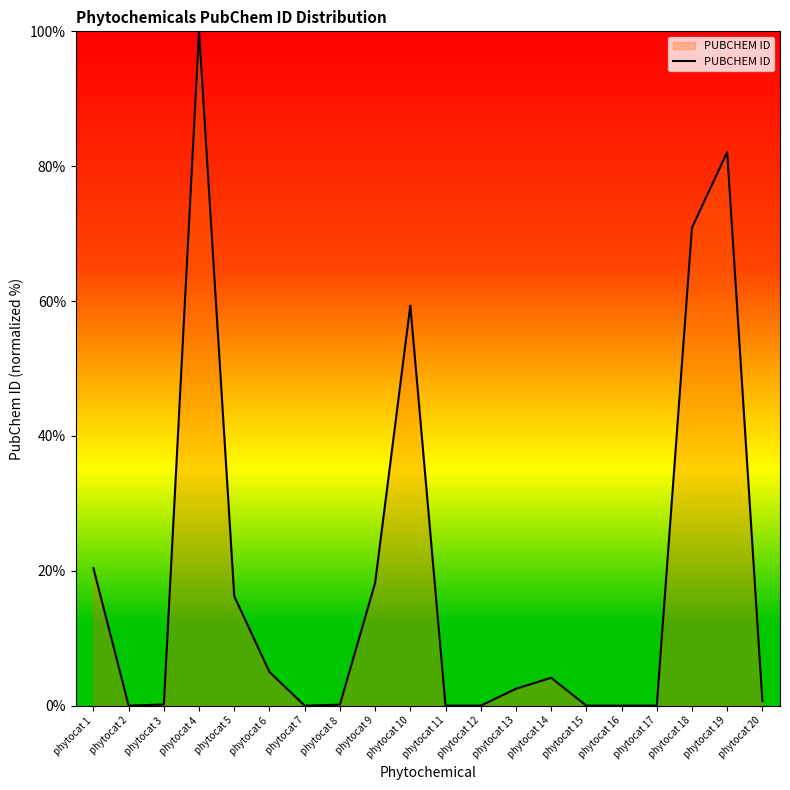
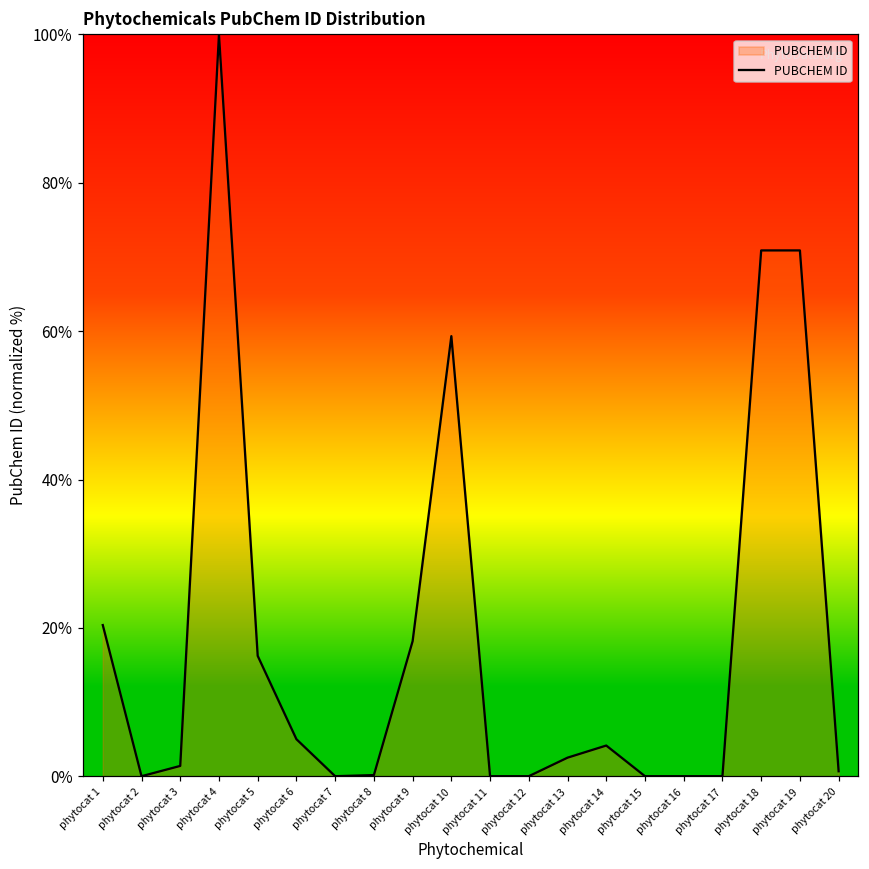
  {
    "phytocat 1": "20%",
    "phytocat 2": "0%",
-   "phytocat 3": "0%",
+   "phytocat 3": "1%",
    "phytocat 4": "100%",
    "phytocat 5": "16%",
    "phytocat 6": "5%",
    "phytocat 7": "0%",
    "phytocat 8": "0%",
    "phytocat 9": "18%",
    "phytocat 10": "59%",
    "phytocat 11": "0%",
    "phytocat 12": "0%",
    "phytocat 13": "2%",
    "phytocat 14": "4%",
    "phytocat 15": "0%",
    "phytocat 16": "0%",
    "phytocat 17": "0%",
    "phytocat 18": "71%",
-   "phytocat 19": "82%",
+   "phytocat 19": "71%",
    "phytocat 20": "1%"
  }
